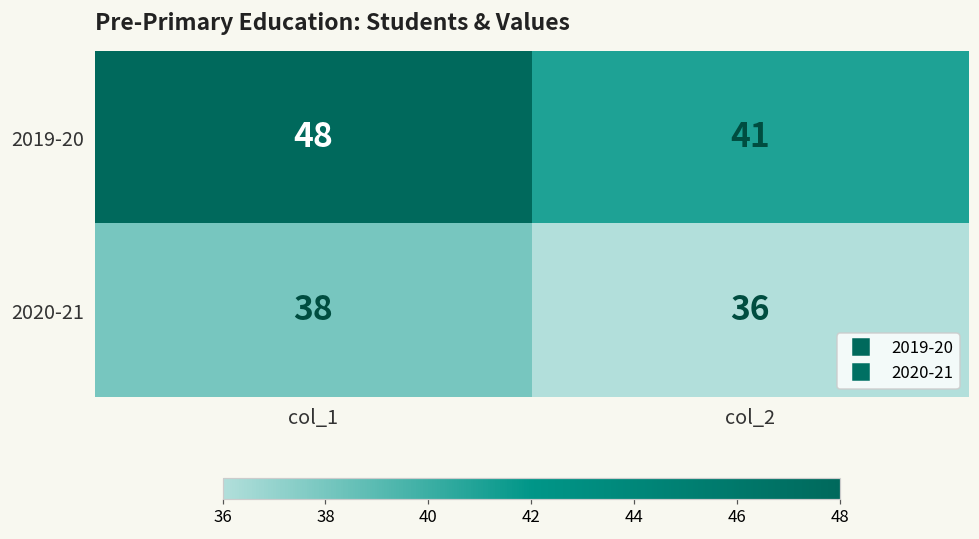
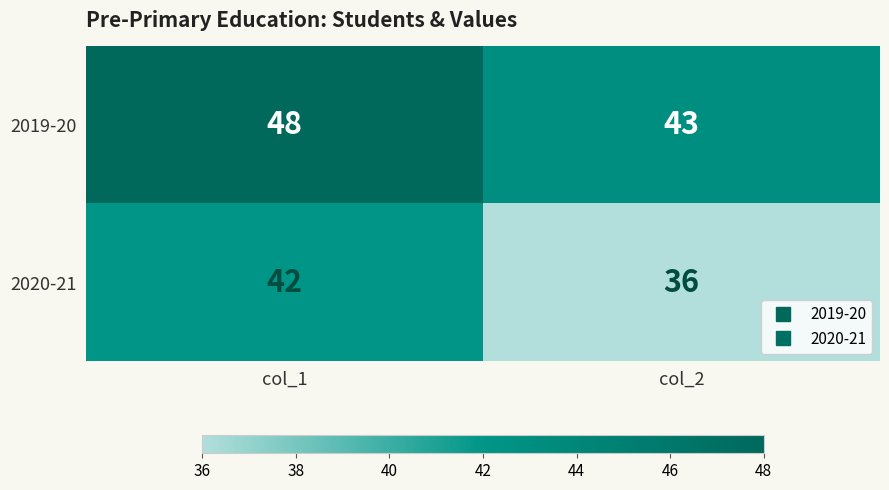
  {
    "2019-20": {
      "col_1": 48,
-     "col_2": 41
+     "col_2": 43
    },
    "2020-21": {
-     "col_1": 38,
+     "col_1": 42,
      "col_2": 36
    }
  }
